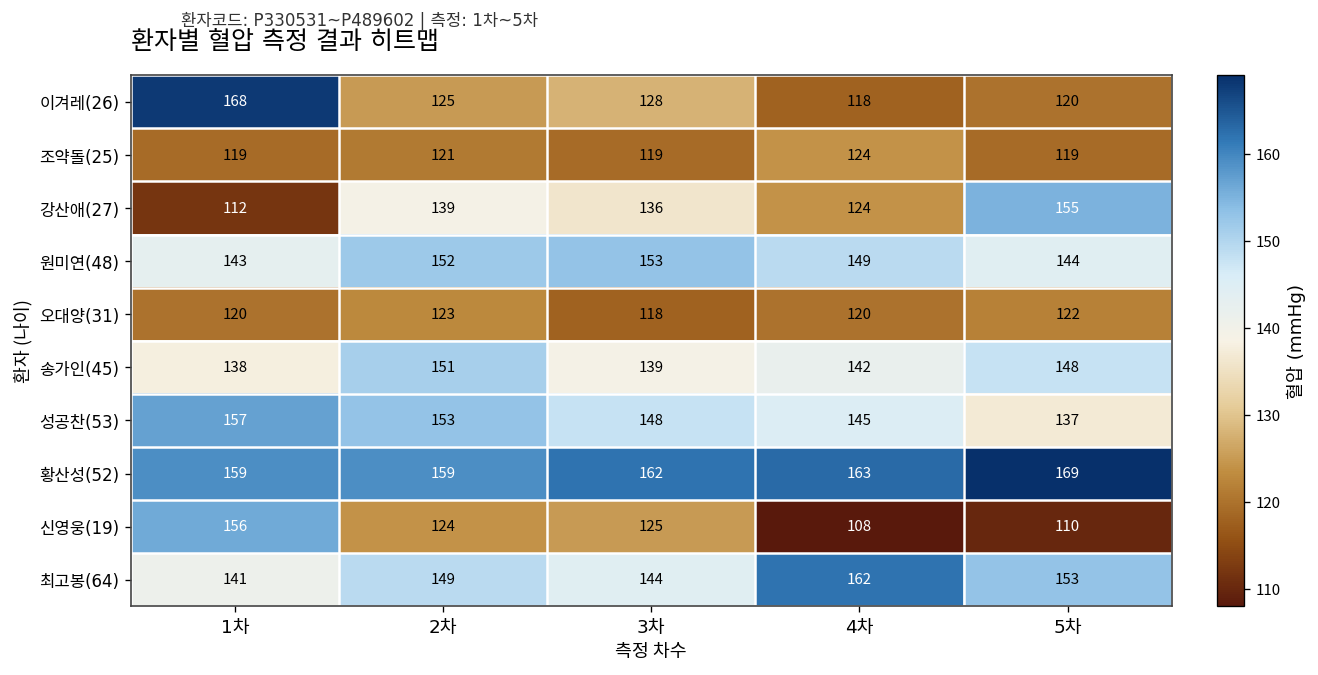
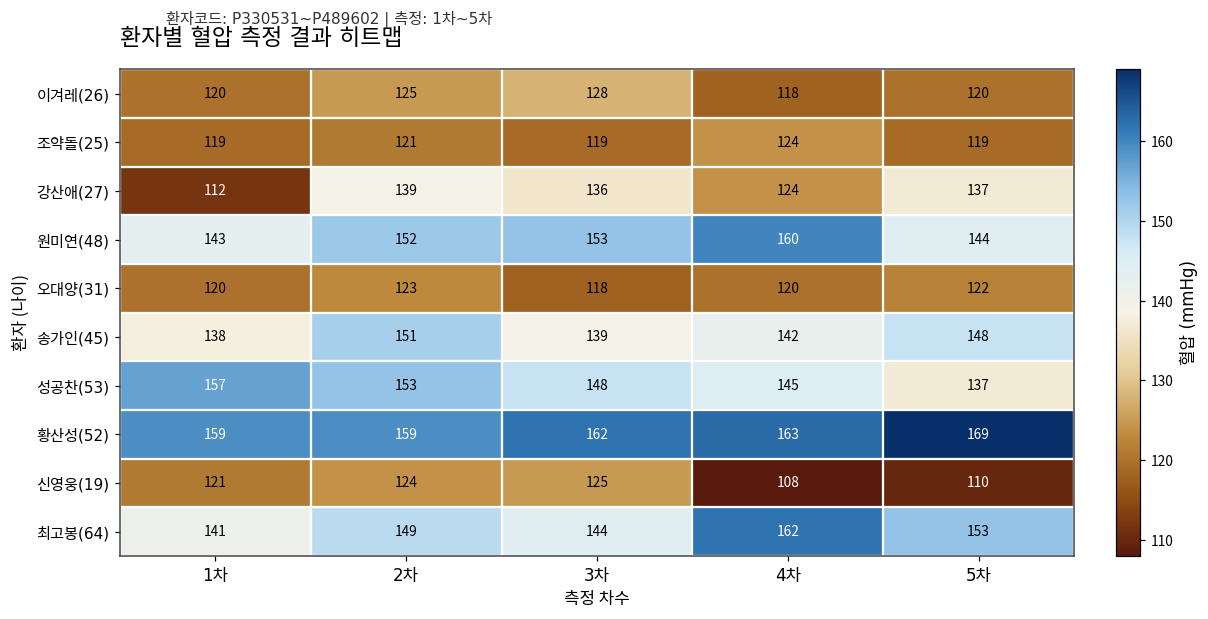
  {
    "이겨레(26)": {
-     "1차": 168,
+     "1차": 120,
      "2차": 125,
      "3차": 128,
      "4차": 118,
      "5차": 120
    },
    "조약돌(25)": {
      "1차": 119,
      "2차": 121,
      "3차": 119,
      "4차": 124,
      "5차": 119
    },
    "강산애(27)": {
      "1차": 112,
      "2차": 139,
      "3차": 136,
      "4차": 124,
-     "5차": 155
+     "5차": 137
    },
    "원미연(48)": {
      "1차": 143,
      "2차": 152,
      "3차": 153,
-     "4차": 149,
+     "4차": 160,
      "5차": 144
    },
    "오대양(31)": {
      "1차": 120,
      "2차": 123,
      "3차": 118,
      "4차": 120,
      "5차": 122
    },
    "송가인(45)": {
      "1차": 138,
      "2차": 151,
      "3차": 139,
      "4차": 142,
      "5차": 148
    },
    "성공찬(53)": {
      "1차": 157,
      "2차": 153,
      "3차": 148,
      "4차": 145,
      "5차": 137
    },
    "황산성(52)": {
      "1차": 159,
      "2차": 159,
      "3차": 162,
      "4차": 163,
      "5차": 169
    },
    "신영웅(19)": {
-     "1차": 156,
+     "1차": 121,
      "2차": 124,
      "3차": 125,
      "4차": 108,
      "5차": 110
    },
    "최고봉(64)": {
      "1차": 141,
      "2차": 149,
      "3차": 144,
      "4차": 162,
      "5차": 153
    }
  }
